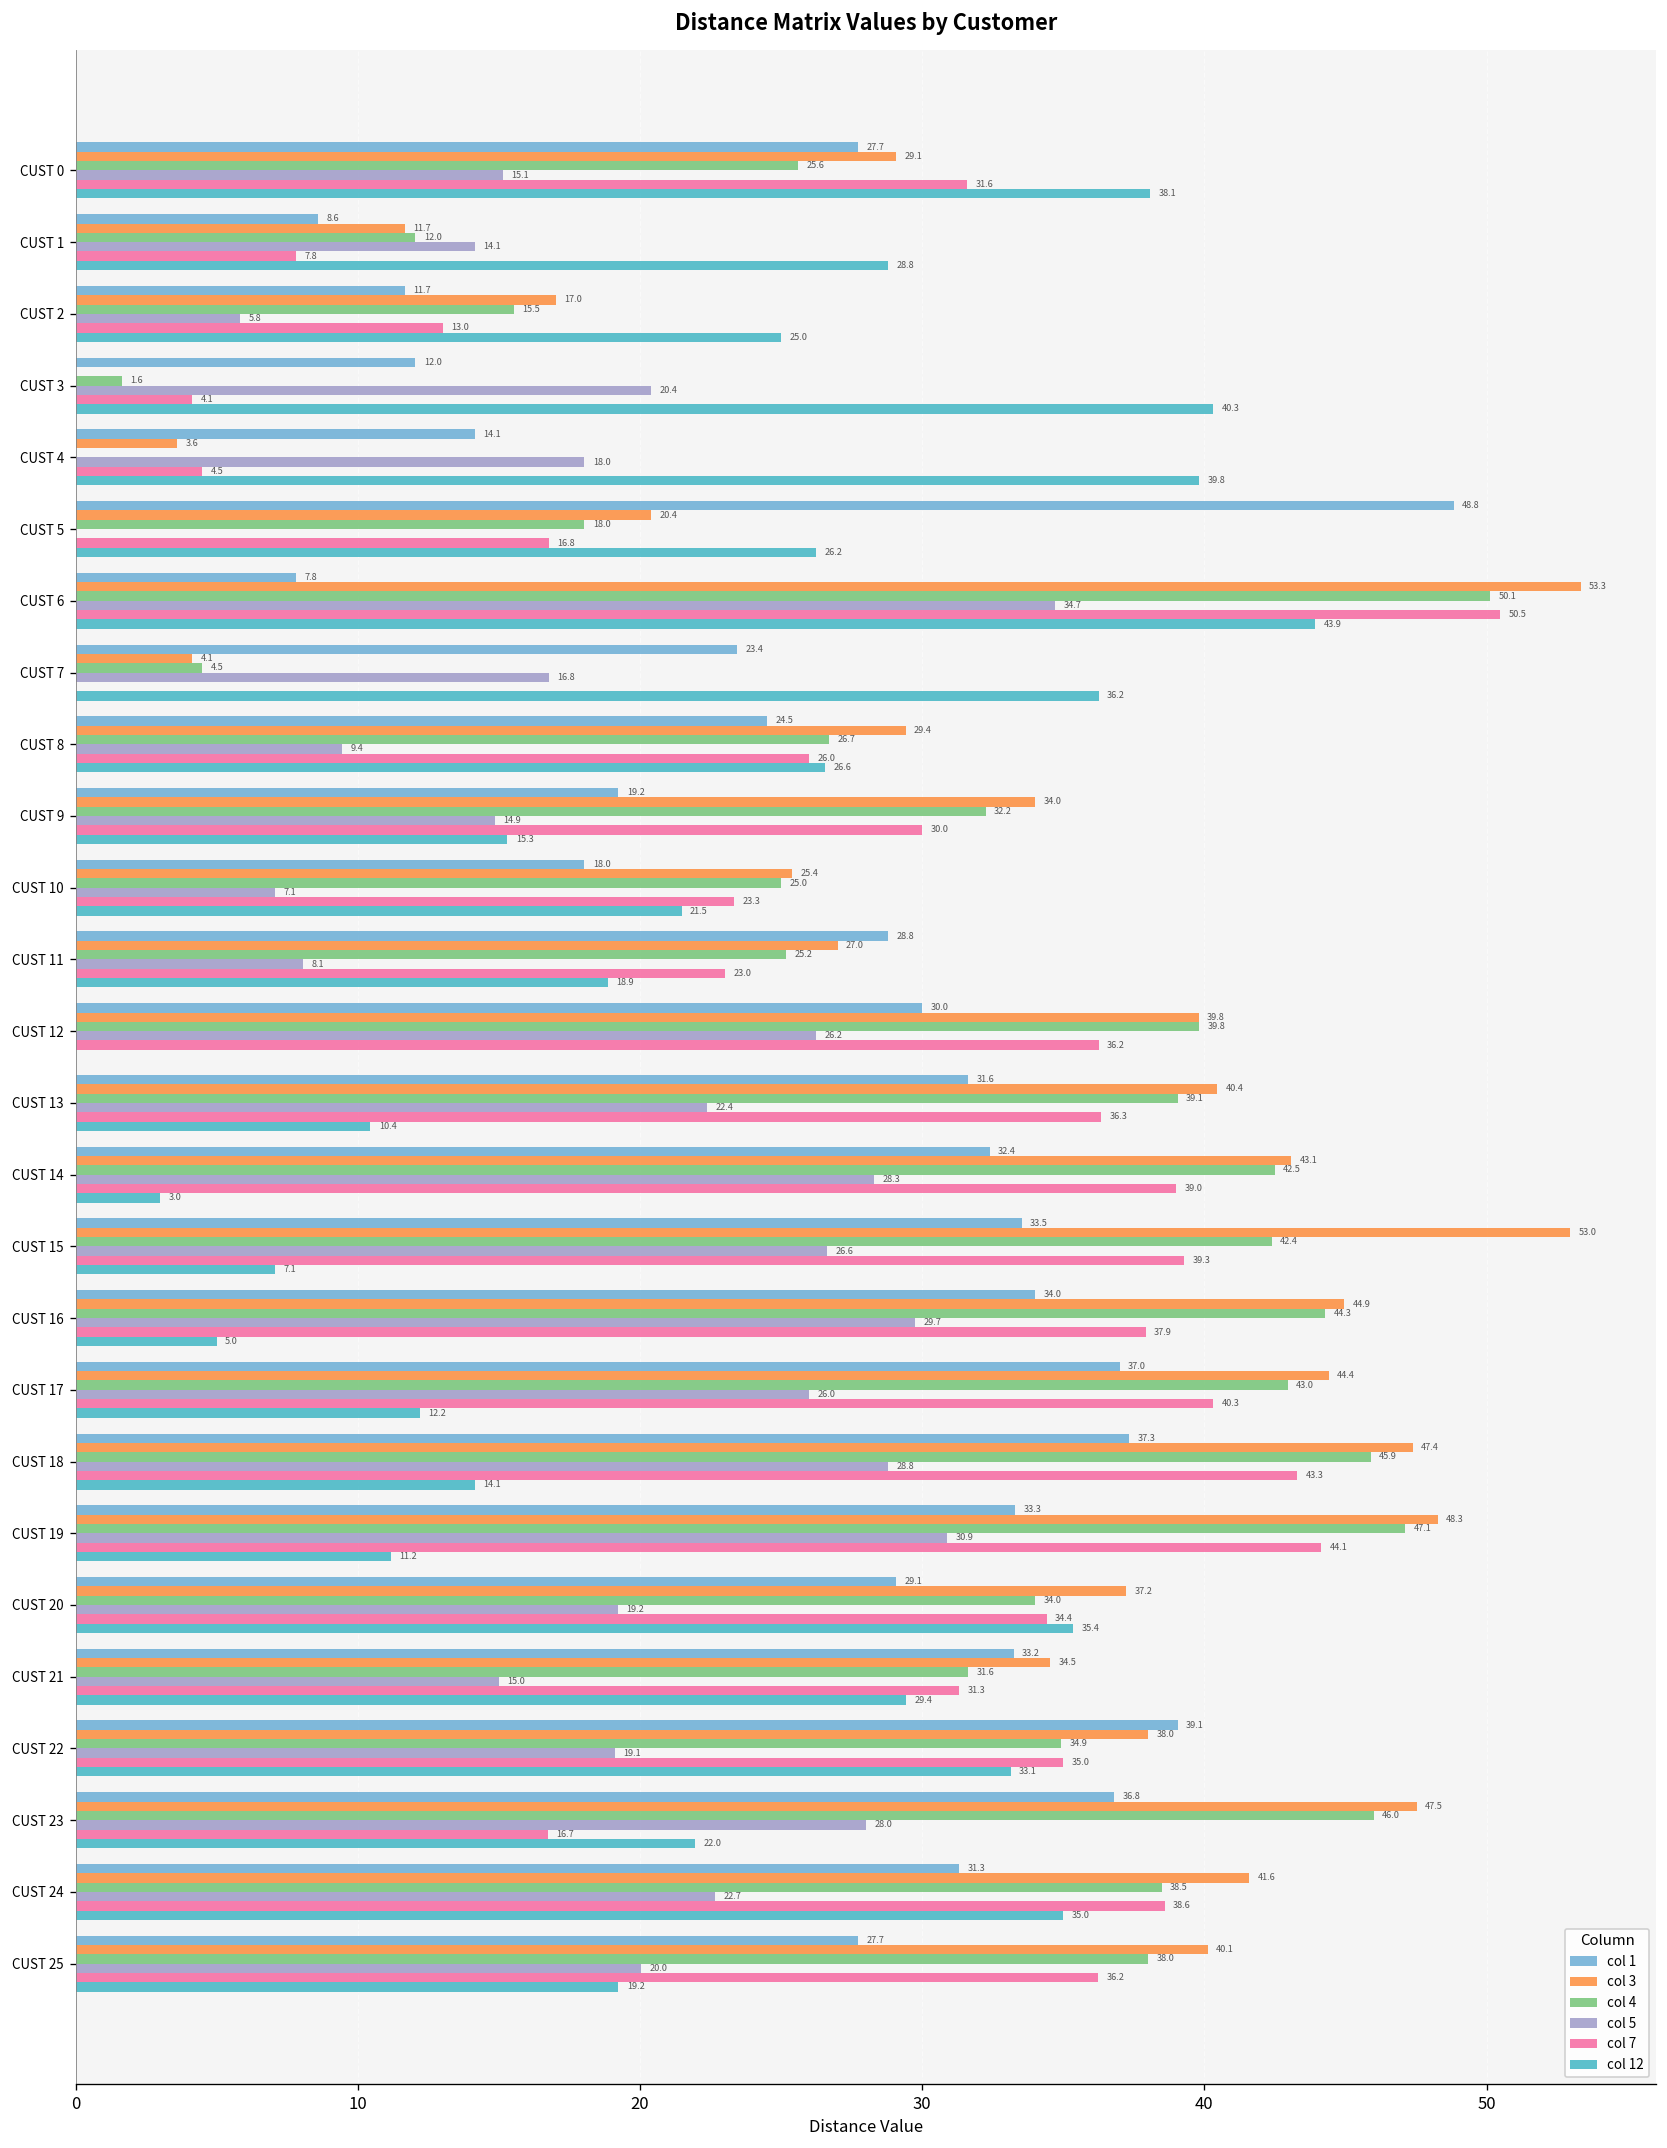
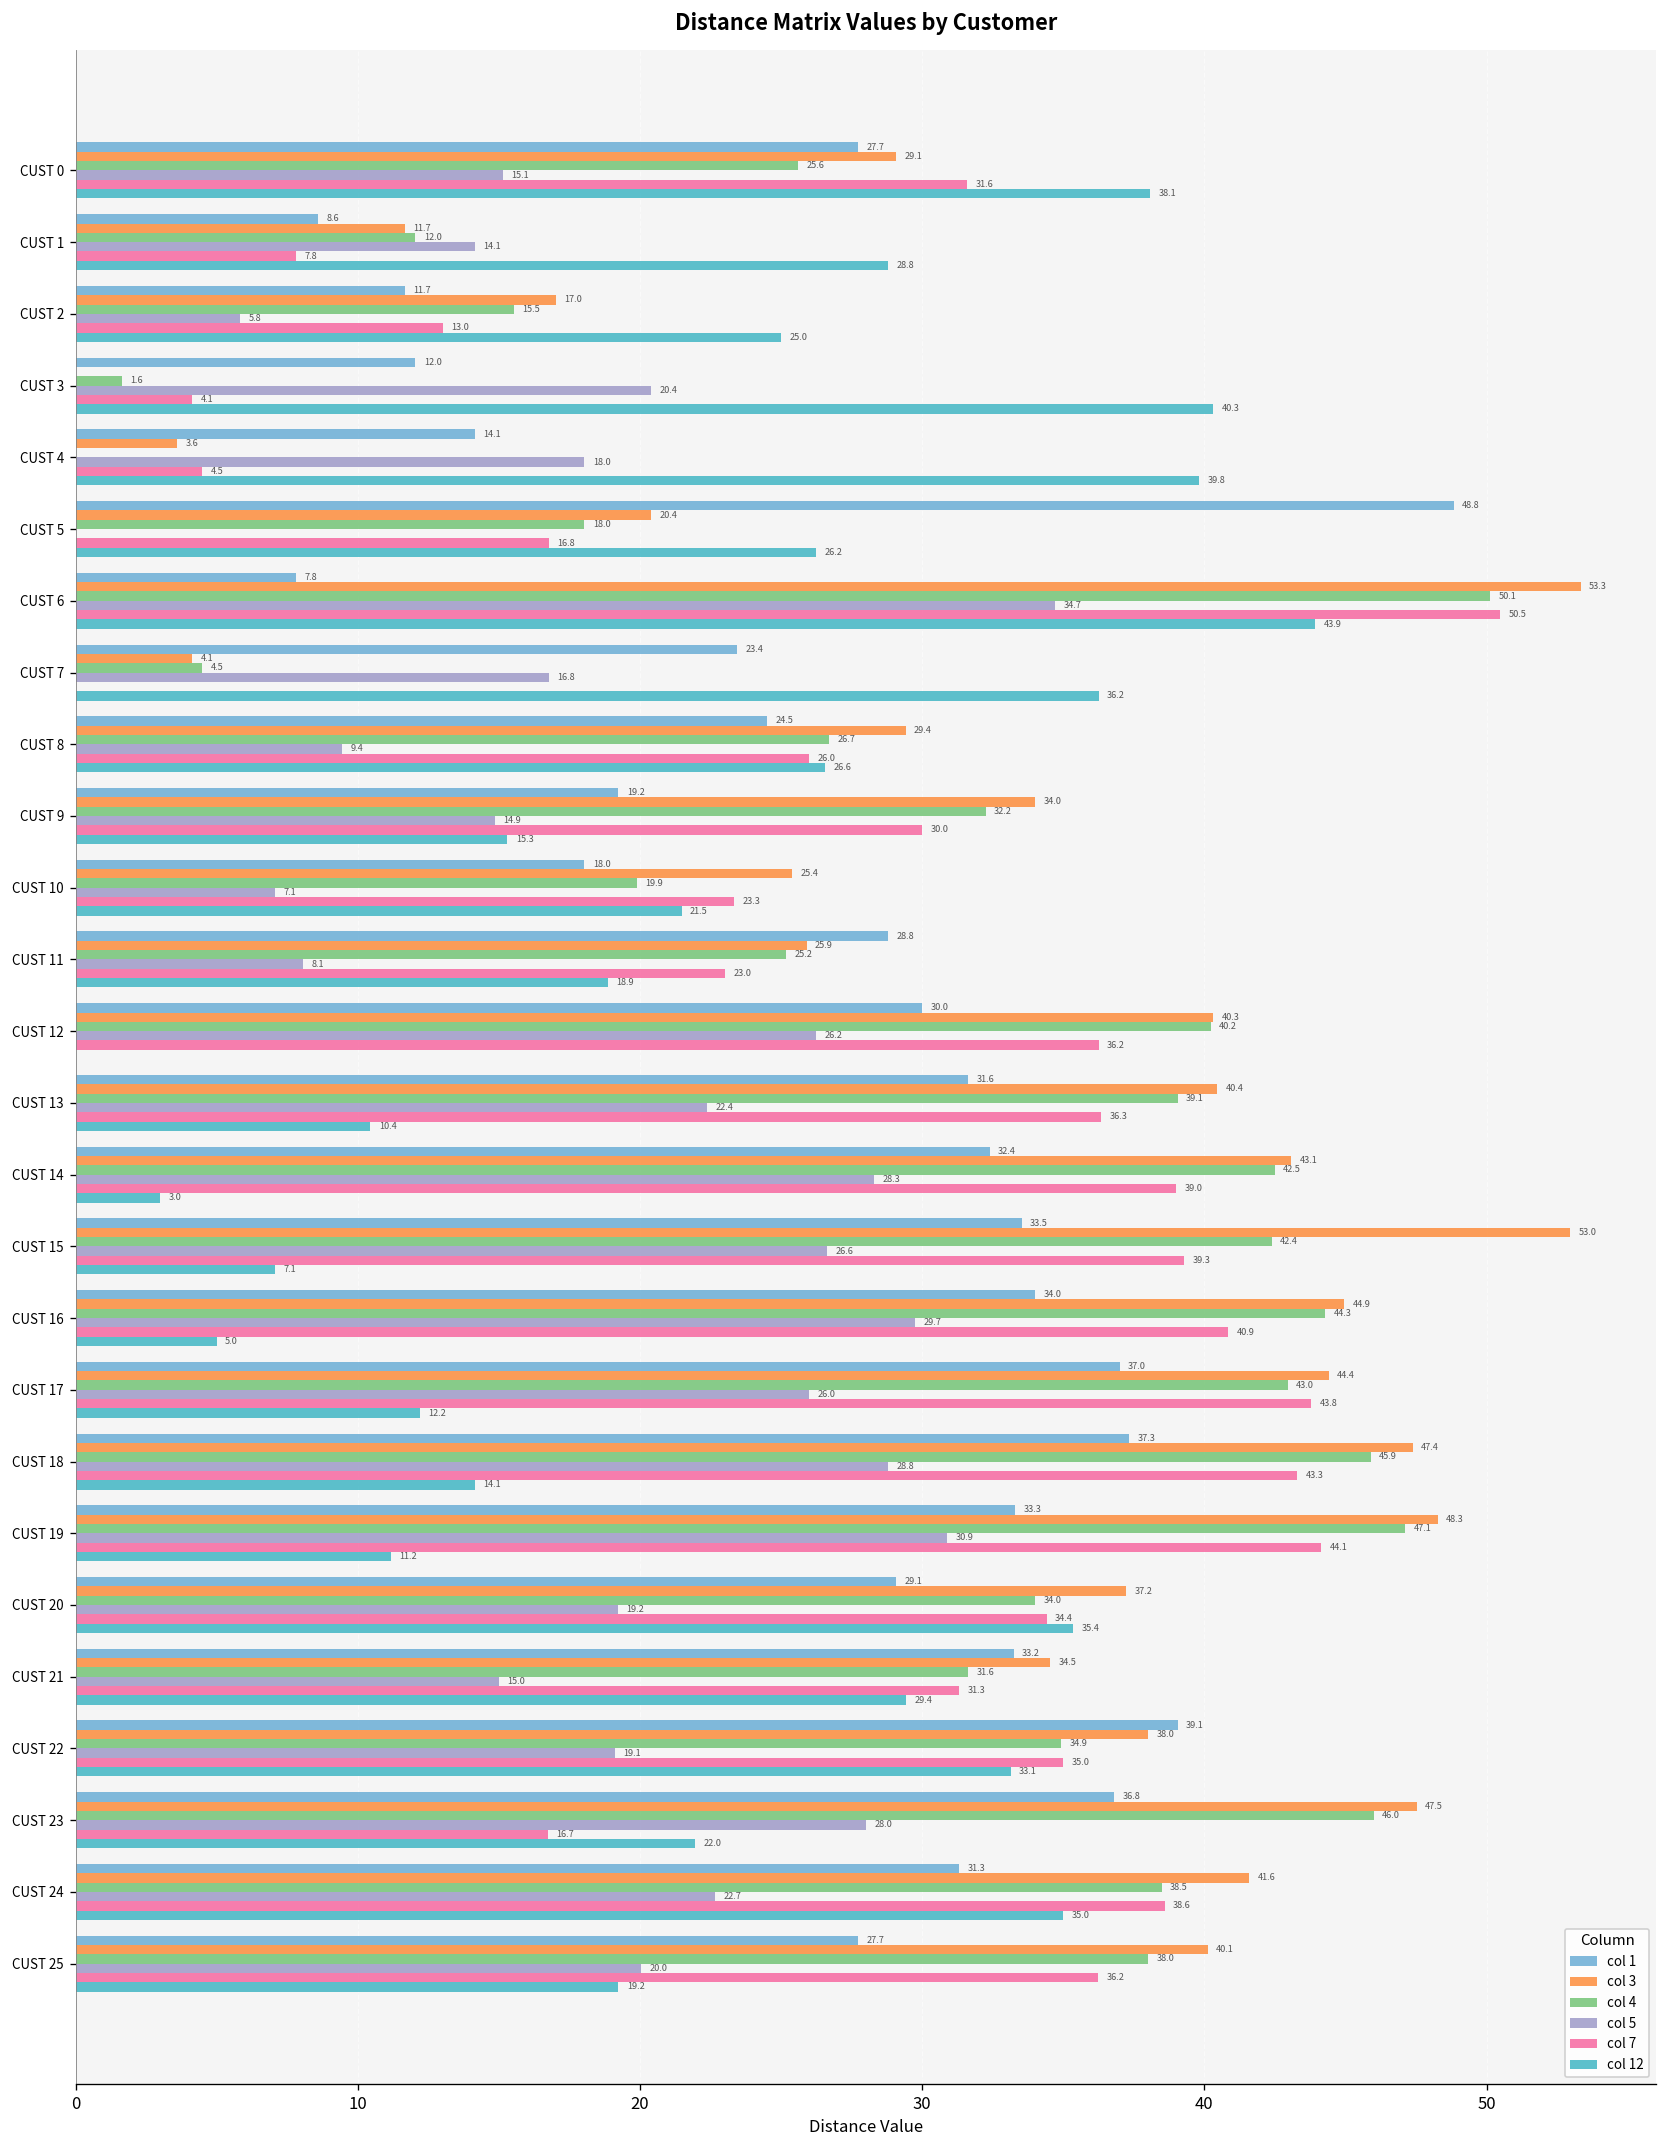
  {
    "col 3": {
      "CUST 0": 29.1,
      "CUST 1": 11.7,
      "CUST 2": 17.0,
      "CUST 4": 3.6,
      "CUST 5": 20.4,
      "CUST 6": 53.3,
      "CUST 7": 4.1,
      "CUST 8": 29.4,
      "CUST 9": 34.0,
      "CUST 10": 25.4,
-     "CUST 11": 27.0,
-     "CUST 12": 39.8,
+     "CUST 11": 25.9,
+     "CUST 12": 40.3,
      "CUST 13": 40.4,
      "CUST 14": 43.1,
      "CUST 15": 53.0,
      "CUST 16": 44.9,
      "CUST 17": 44.4,
      "CUST 18": 47.4,
      "CUST 19": 48.3,
      "CUST 20": 37.2,
      "CUST 21": 34.5,
      "CUST 22": 38.0,
      "CUST 23": 47.5,
      "CUST 24": 41.6,
      "CUST 25": 40.1
    },
    "col 4": {
      "CUST 0": 25.6,
      "CUST 1": 12.0,
      "CUST 2": 15.5,
      "CUST 3": 1.6,
      "CUST 5": 18.0,
      "CUST 6": 50.1,
      "CUST 7": 4.5,
      "CUST 8": 26.7,
      "CUST 9": 32.2,
-     "CUST 10": 25.0,
+     "CUST 10": 19.9,
      "CUST 11": 25.2,
-     "CUST 12": 39.8,
+     "CUST 12": 40.2,
      "CUST 13": 39.1,
      "CUST 14": 42.5,
      "CUST 15": 42.4,
      "CUST 16": 44.3,
      "CUST 17": 43.0,
      "CUST 18": 45.9,
      "CUST 19": 47.1,
      "CUST 20": 34.0,
      "CUST 21": 31.6,
      "CUST 22": 34.9,
      "CUST 23": 46.0,
      "CUST 24": 38.5,
      "CUST 25": 38.0
    },
    "col 7": {
      "CUST 0": 31.6,
      "CUST 1": 7.8,
      "CUST 2": 13.0,
      "CUST 3": 4.1,
      "CUST 4": 4.5,
      "CUST 5": 16.8,
      "CUST 6": 50.5,
      "CUST 8": 26.0,
      "CUST 9": 30.0,
      "CUST 10": 23.3,
      "CUST 11": 23.0,
      "CUST 12": 36.2,
      "CUST 13": 36.3,
      "CUST 14": 39.0,
      "CUST 15": 39.3,
-     "CUST 16": 37.9,
-     "CUST 17": 40.3,
+     "CUST 16": 40.9,
+     "CUST 17": 43.8,
      "CUST 18": 43.3,
      "CUST 19": 44.1,
      "CUST 20": 34.4,
      "CUST 21": 31.3,
      "CUST 22": 35.0,
      "CUST 23": 16.7,
      "CUST 24": 38.6,
      "CUST 25": 36.2
    }
  }
